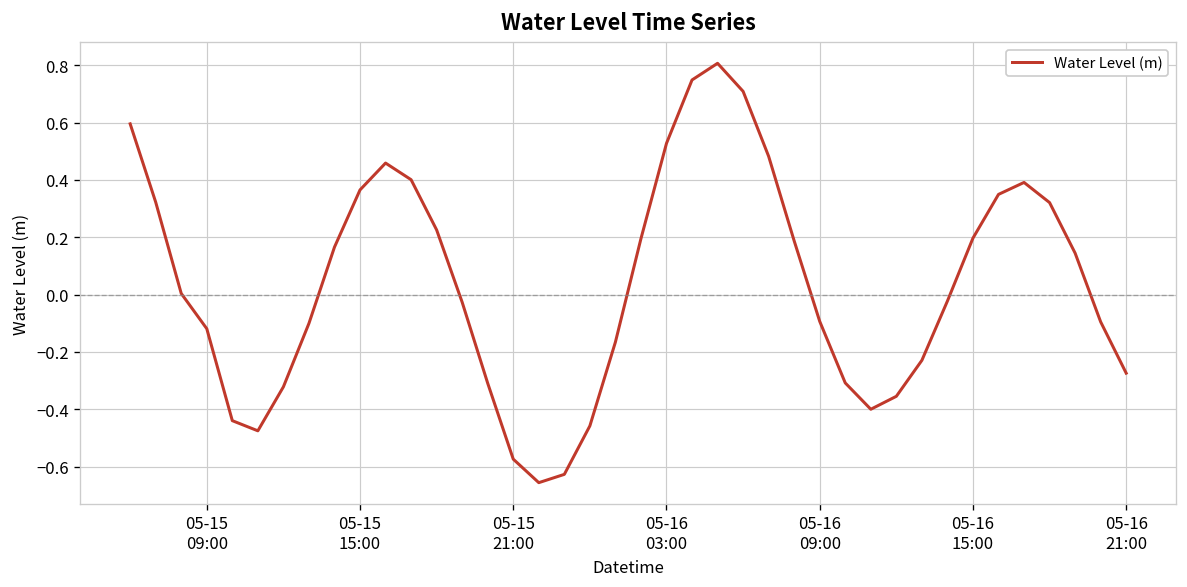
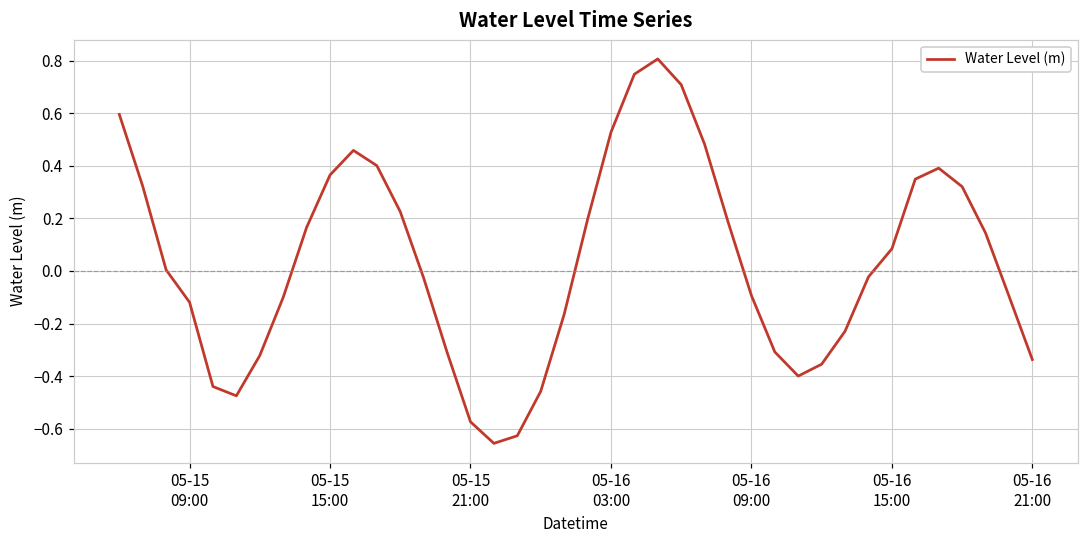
  {
    "05-15 09:00": -0.12,
    "05-15 15:00": 0.36,
    "05-15 21:00": -0.57,
    "05-16 03:00": 0.53,
    "05-16 09:00": -0.09,
-   "05-16 15:00": 0.20,
-   "05-16 21:00": -0.27
+   "05-16 15:00": 0.08,
+   "05-16 21:00": -0.34
  }
